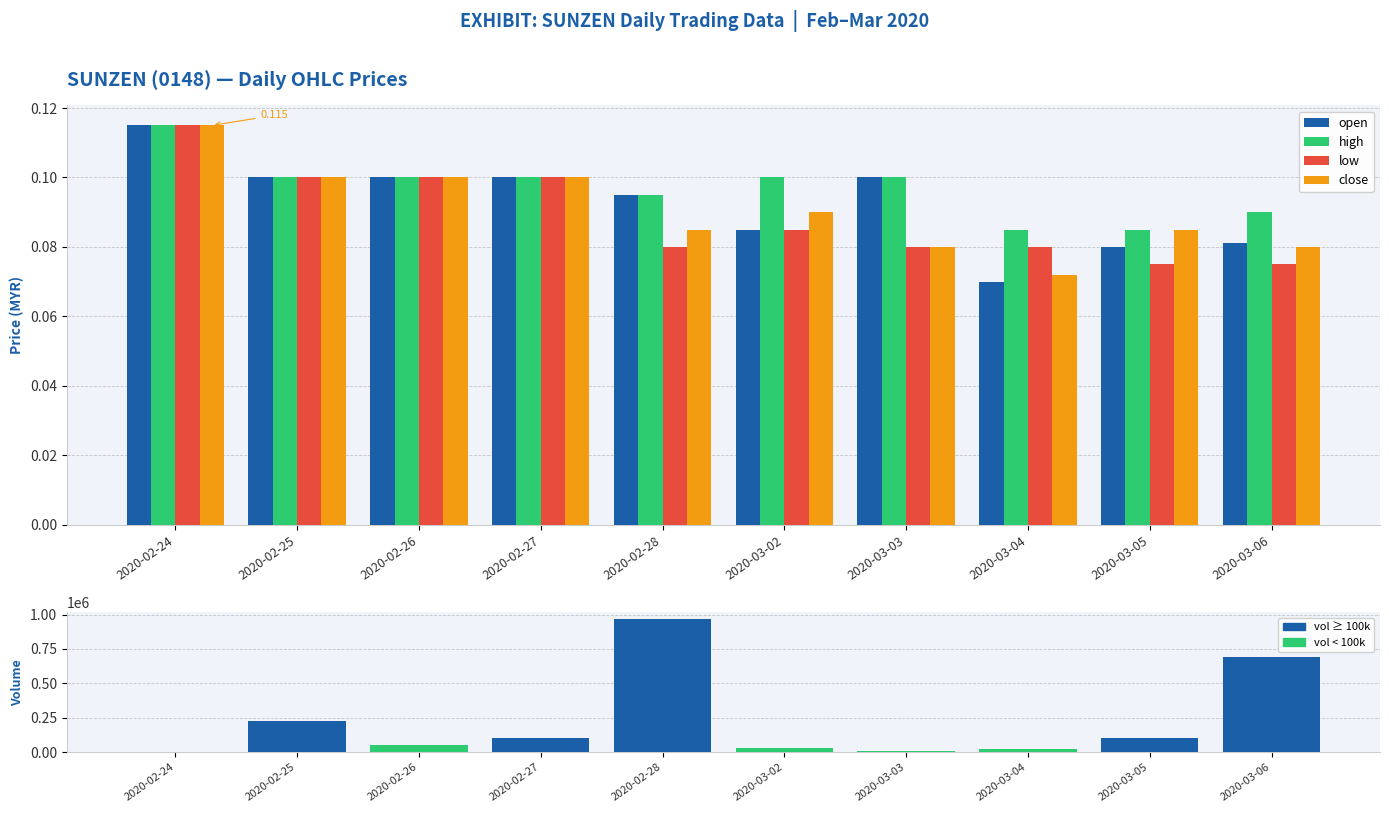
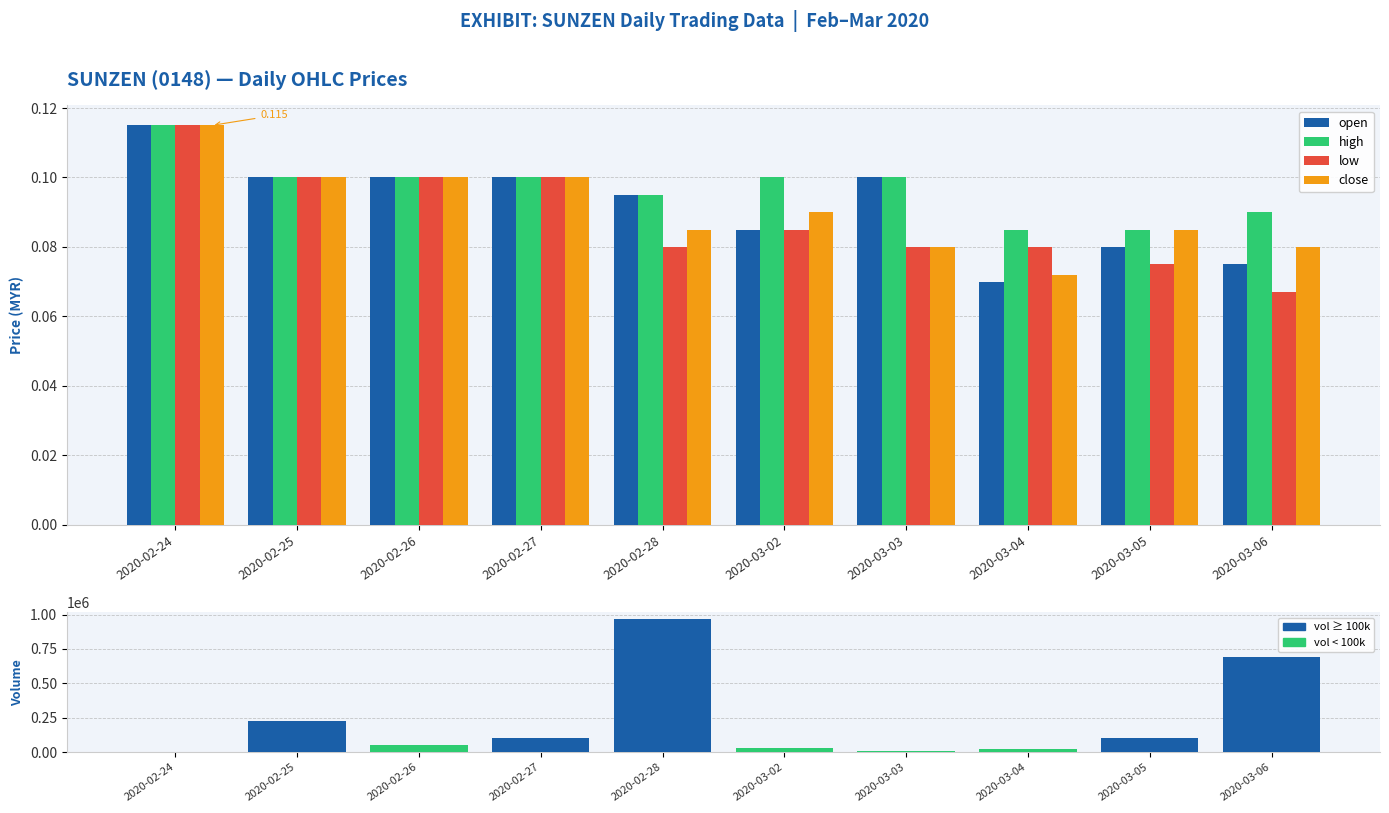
  {
    "SUNZEN (0148) — Daily OHLC Prices": {
      "open": {
        "2020-02-24": 0.115,
        "2020-02-25": 0.100,
        "2020-02-26": 0.100,
        "2020-02-27": 0.100,
        "2020-02-28": 0.095,
        "2020-03-02": 0.085,
        "2020-03-03": 0.100,
        "2020-03-04": 0.070,
        "2020-03-05": 0.080,
-       "2020-03-06": 0.081
+       "2020-03-06": 0.075
      },
      "high": {
        "2020-02-24": 0.115,
        "2020-02-25": 0.100,
        "2020-02-26": 0.100,
        "2020-02-27": 0.100,
        "2020-02-28": 0.095,
        "2020-03-02": 0.100,
        "2020-03-03": 0.100,
        "2020-03-04": 0.085,
        "2020-03-05": 0.085,
        "2020-03-06": 0.090
      },
      "low": {
        "2020-02-24": 0.115,
        "2020-02-25": 0.100,
        "2020-02-26": 0.100,
        "2020-02-27": 0.100,
        "2020-02-28": 0.080,
        "2020-03-02": 0.085,
        "2020-03-03": 0.080,
        "2020-03-04": 0.080,
        "2020-03-05": 0.075,
-       "2020-03-06": 0.075
+       "2020-03-06": 0.067
      },
      "close": {
        "2020-02-24": 0.115
      }
    }
  }
